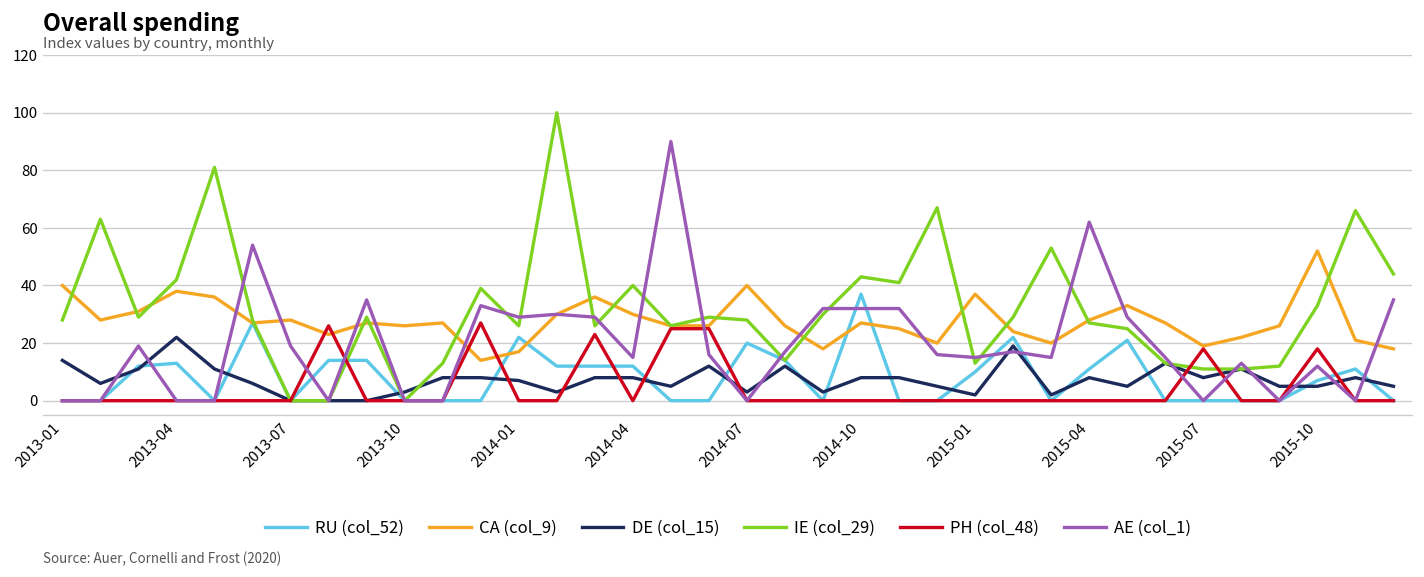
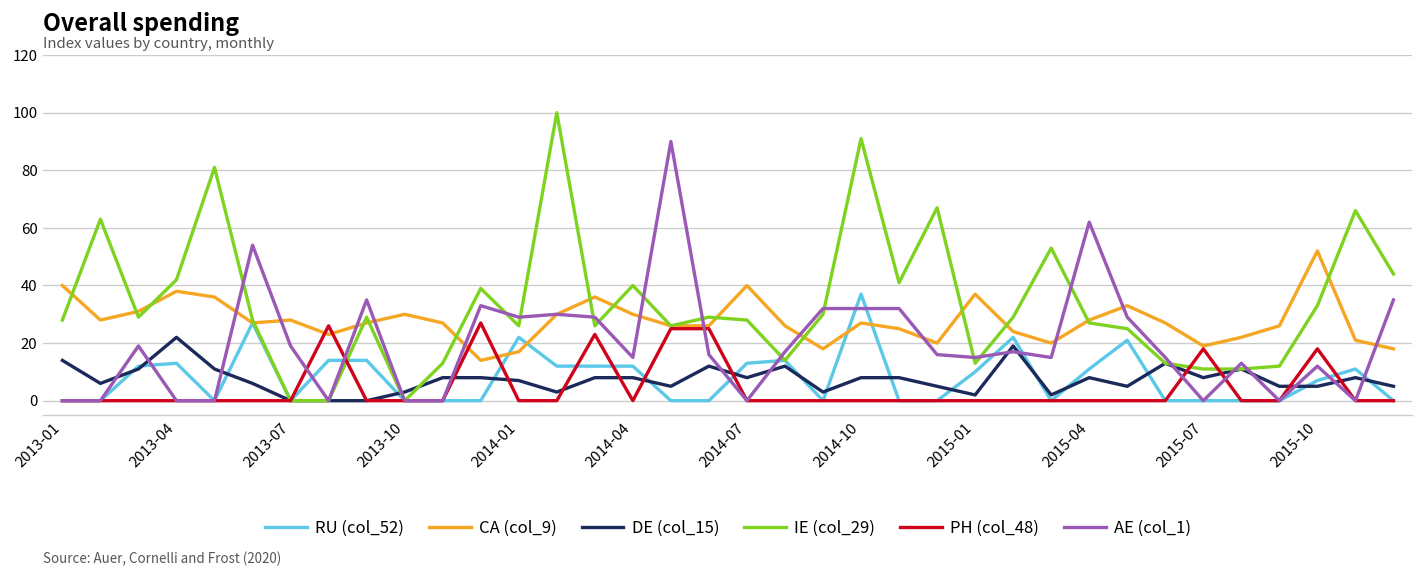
  {
    "RU (col_52)": {
      "2013-04": 13,
      "2014-01": 22,
      "2014-04": 12,
-     "2014-07": 20,
+     "2014-07": 13,
      "2014-10": 37,
      "2015-01": 10,
      "2015-04": 11,
      "2015-10": 7
    },
    "CA (col_9)": {
      "2013-01": 40,
      "2013-04": 38,
      "2013-07": 28,
-     "2013-10": 26,
+     "2013-10": 30,
      "2014-01": 17,
      "2014-04": 30,
      "2014-07": 40,
      "2014-10": 27,
      "2015-01": 37,
      "2015-10": 52
    },
    "DE (col_15)": {
      "2013-01": 14,
      "2013-04": 22,
      "2013-10": 3,
      "2014-01": 7,
      "2014-04": 8,
-     "2014-07": 3,
+     "2014-07": 8,
      "2014-10": 8,
      "2015-01": 2,
      "2015-04": 8,
      "2015-07": 8,
      "2015-10": 5
    },
    "IE (col_29)": {
      "2013-01": 28,
      "2013-04": 42,
      "2014-01": 26,
      "2014-04": 40,
      "2014-07": 28,
-     "2014-10": 43,
+     "2014-10": 91,
      "2015-01": 13,
      "2015-07": 11,
      "2015-10": 33
    },
    "PH (col_48)": {
      "2014-01": 0,
      "2014-04": 0,
      "2014-10": 0,
      "2015-01": 0,
      "2015-04": 0,
      "2015-10": 18
    },
    "AE (col_1)": {
      "2013-07": 19,
      "2014-01": 29,
      "2014-04": 15,
      "2014-10": 32,
      "2015-01": 15,
      "2015-04": 62,
      "2015-10": 12
    }
  }
